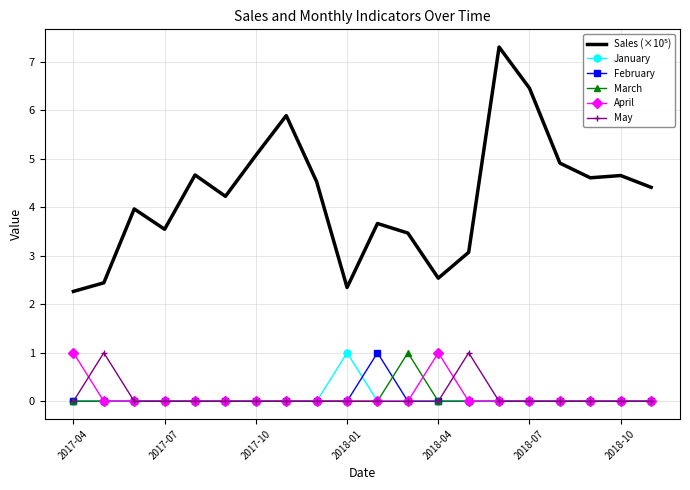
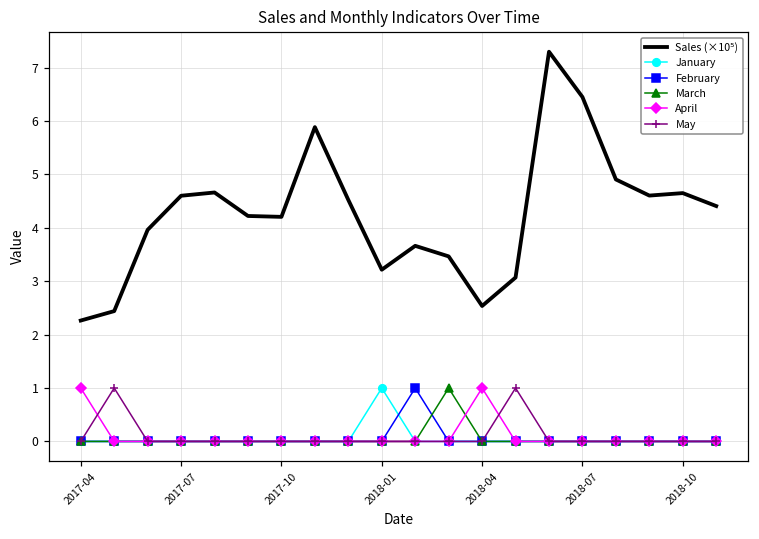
  {
    "Sales (×10⁵)": {
      "2017-04": 2.3,
-     "2017-07": 3.5,
-     "2017-10": 5.1,
-     "2018-01": 2.3,
+     "2017-07": 4.6,
+     "2017-10": 4.2,
+     "2018-01": 3.2,
      "2018-04": 2.5,
      "2018-07": 6.5,
      "2018-10": 4.7
    },
    "January": {
      "2018-01": 1.0
    },
    "April": {
      "2017-04": 1.0,
      "2018-04": 1.0
    }
  }
